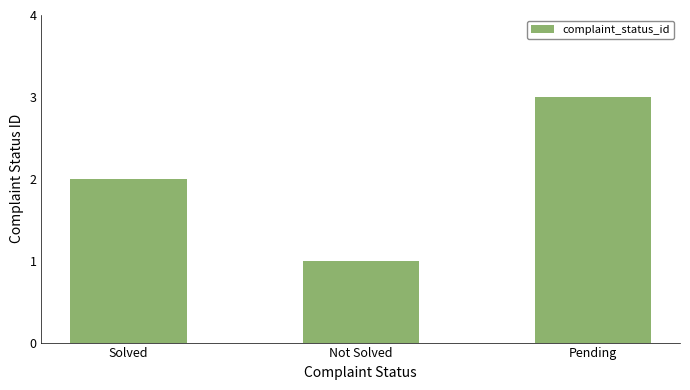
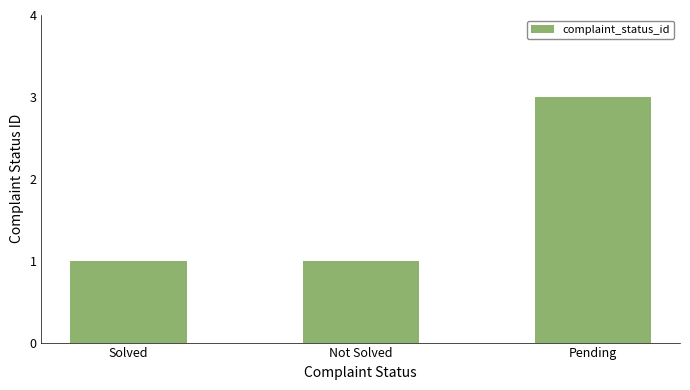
  {
-   "Solved": 2,
+   "Solved": 1,
    "Not Solved": 1,
    "Pending": 3
  }
